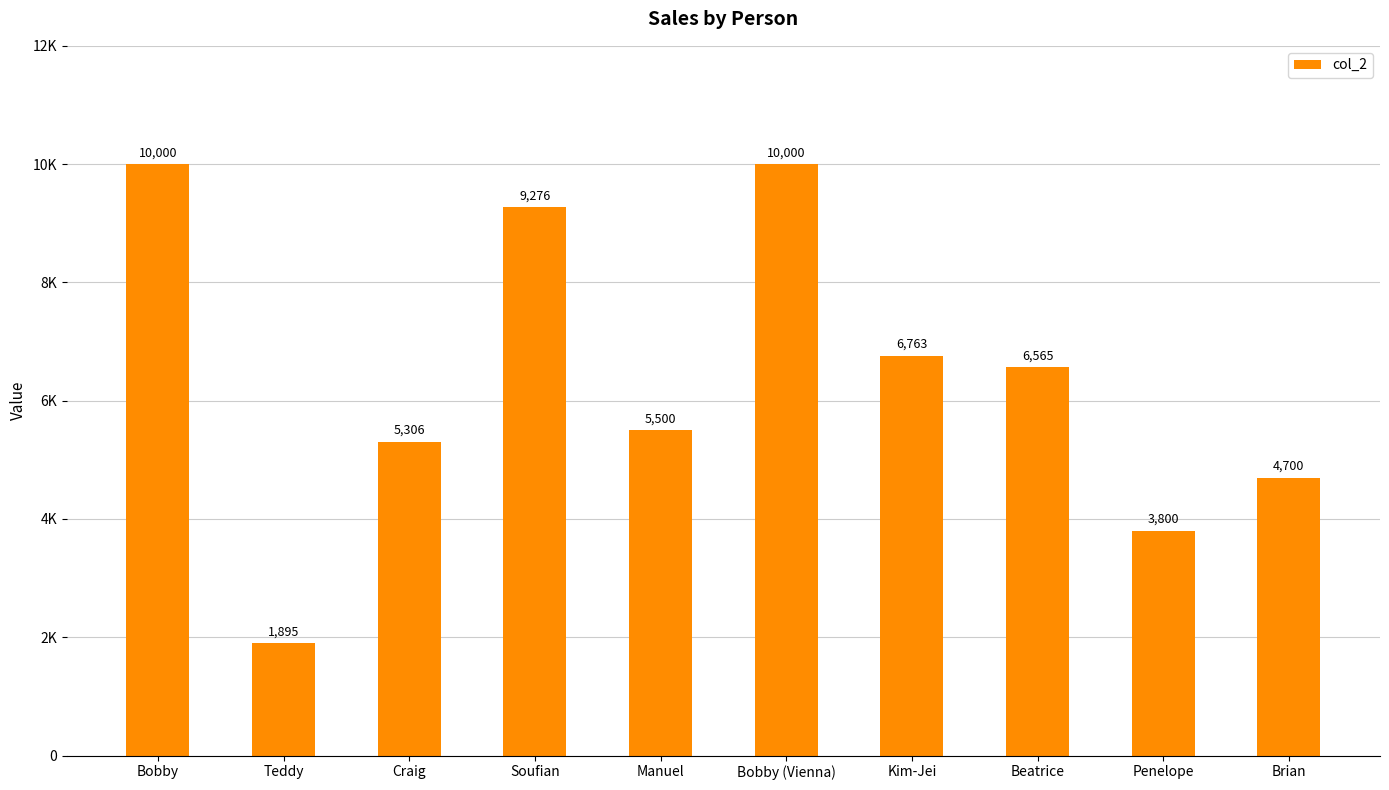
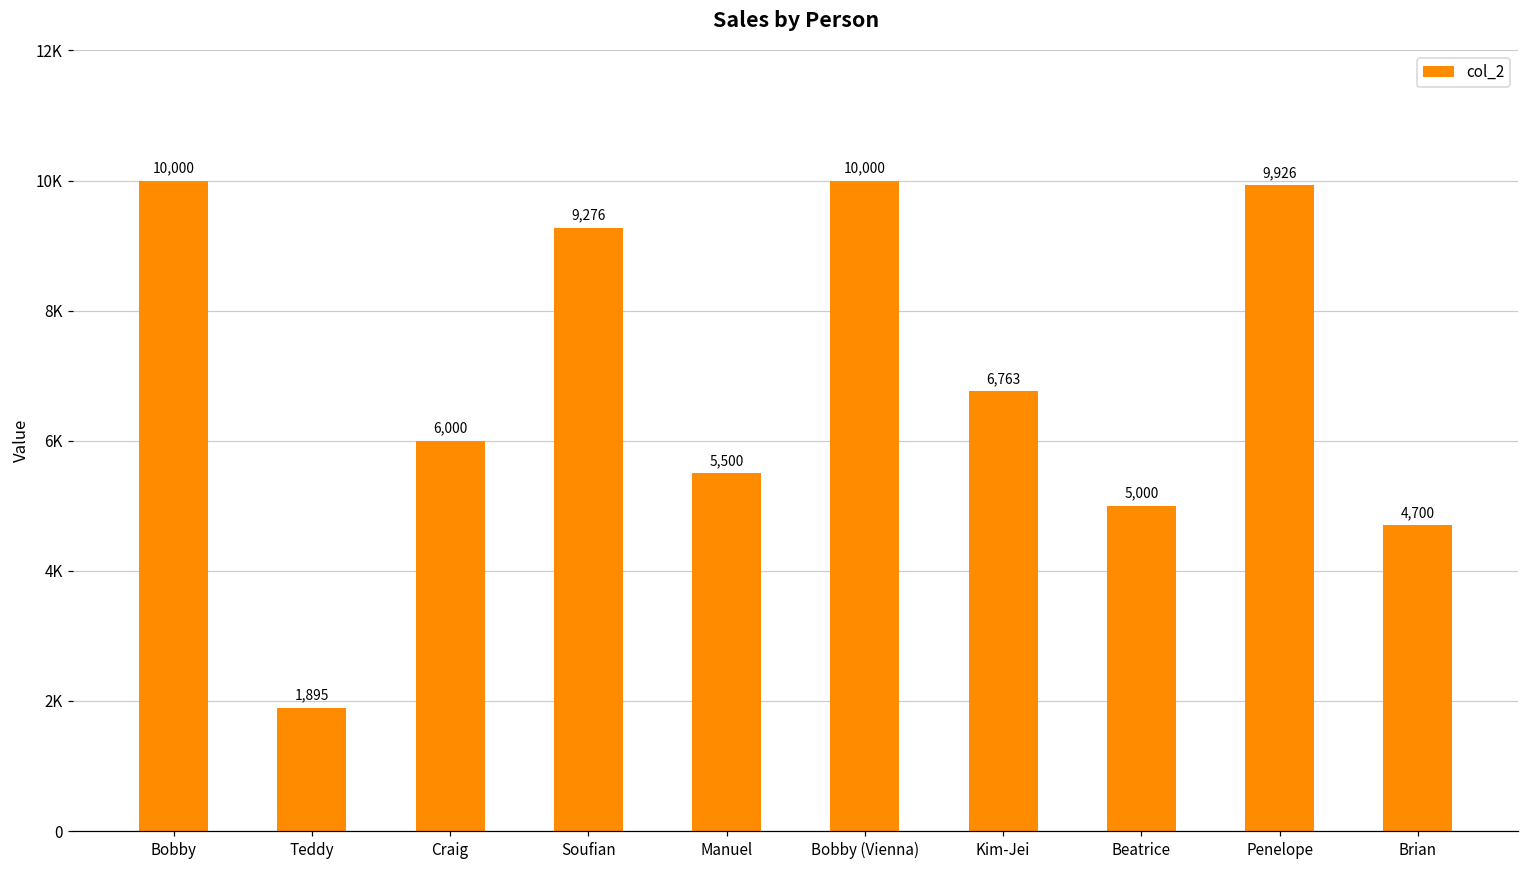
  {
    "Bobby": "10,000",
    "Teddy": "1,895",
-   "Craig": "5,306",
+   "Craig": "6,000",
    "Soufian": "9,276",
    "Manuel": "5,500",
    "Bobby (Vienna)": "10,000",
    "Kim-Jei": "6,763",
-   "Beatrice": "6,565",
-   "Penelope": "3,800",
+   "Beatrice": "5,000",
+   "Penelope": "9,926",
    "Brian": "4,700"
  }
